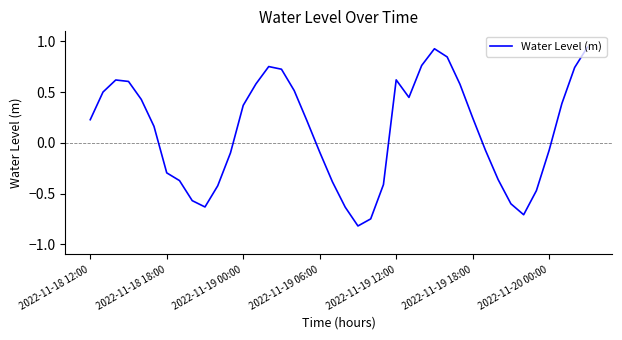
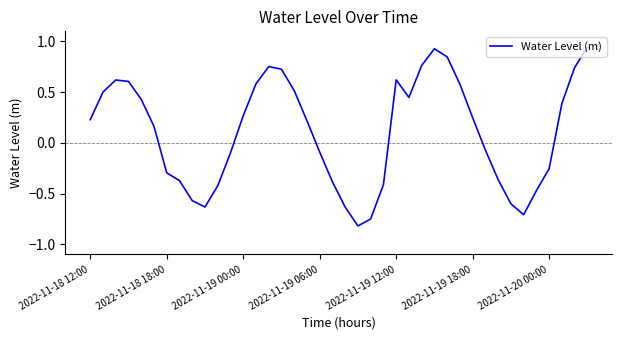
  {
    "2022-11-18 12:00": 0.23,
    "2022-11-18 18:00": -0.30,
-   "2022-11-19 00:00": 0.37,
+   "2022-11-19 00:00": 0.27,
    "2022-11-19 06:00": -0.09,
    "2022-11-19 12:00": 0.62,
    "2022-11-19 18:00": 0.25,
-   "2022-11-20 00:00": -0.07
+   "2022-11-20 00:00": -0.25
  }
